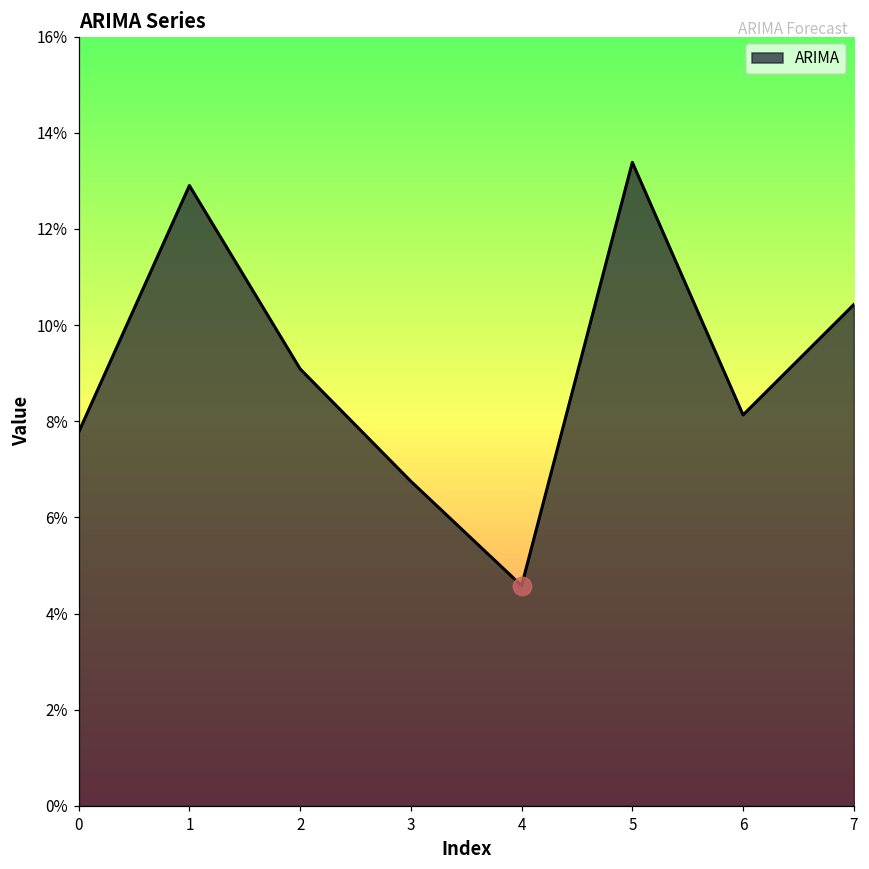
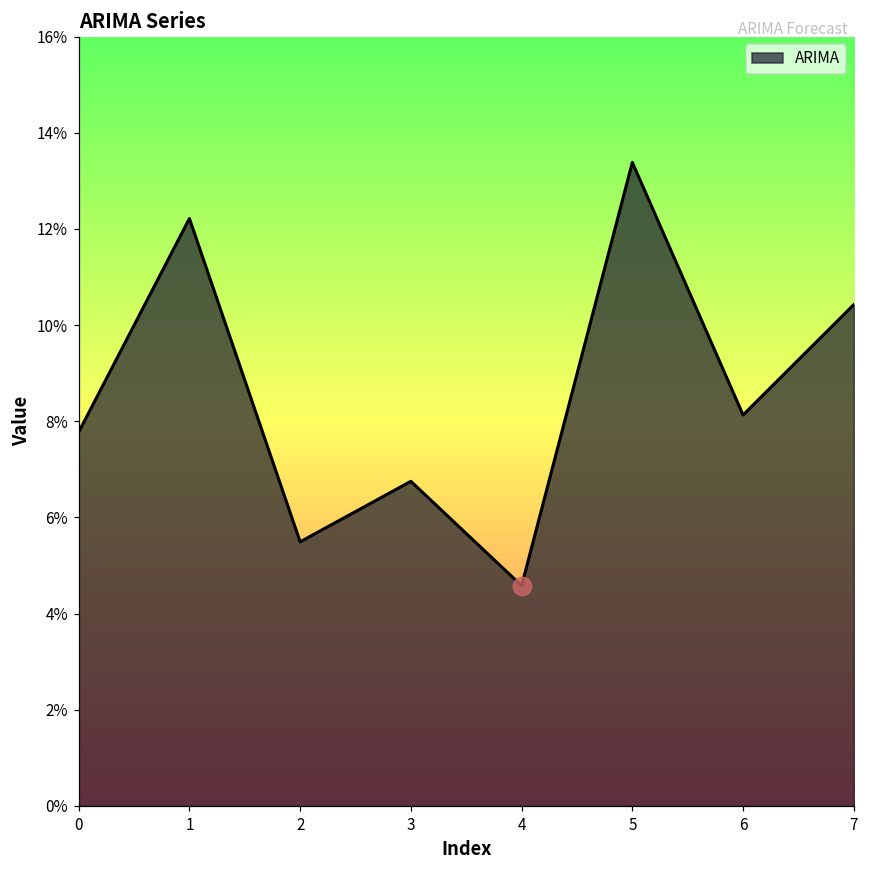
  {
    "ARIMA": {
      "0": "7.8%",
-     "1": "12.9%",
-     "2": "9.1%",
+     "1": "12.2%",
+     "2": "5.5%",
      "3": "6.8%",
      "5": "13.4%",
      "6": "8.1%",
      "7": "10.4%"
    }
  }
